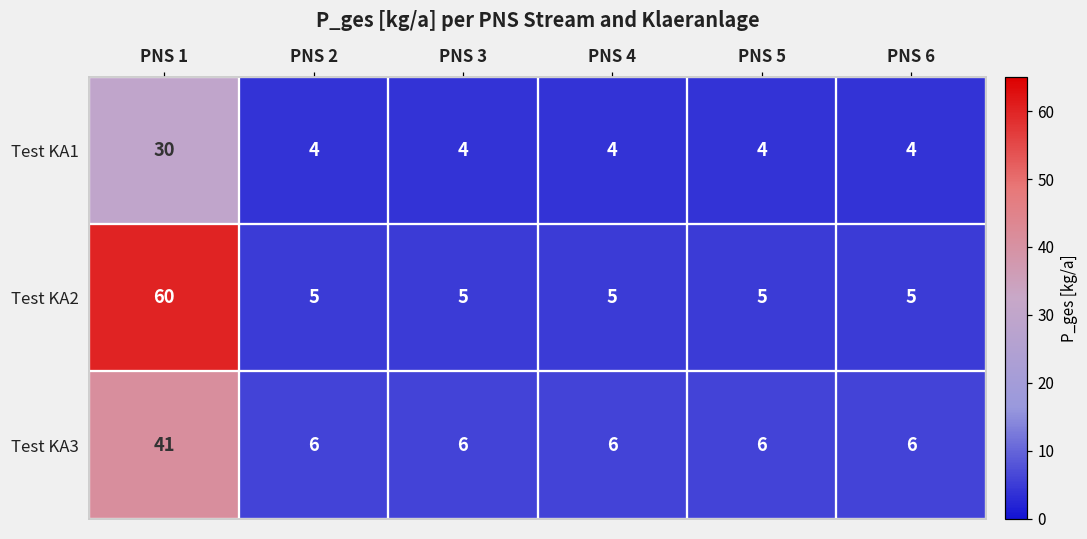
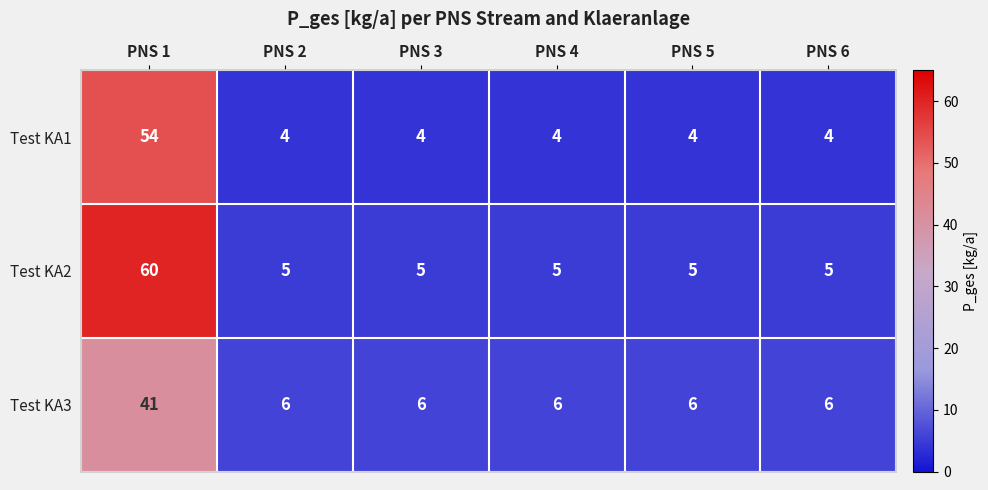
  {
    "Test KA1": {
-     "PNS 1": 30,
+     "PNS 1": 54,
      "PNS 2": 4,
      "PNS 3": 4,
      "PNS 4": 4,
      "PNS 5": 4,
      "PNS 6": 4
    },
    "Test KA2": {
      "PNS 1": 60,
      "PNS 2": 5,
      "PNS 3": 5,
      "PNS 4": 5,
      "PNS 5": 5,
      "PNS 6": 5
    },
    "Test KA3": {
      "PNS 1": 41,
      "PNS 2": 6,
      "PNS 3": 6,
      "PNS 4": 6,
      "PNS 5": 6,
      "PNS 6": 6
    }
  }
